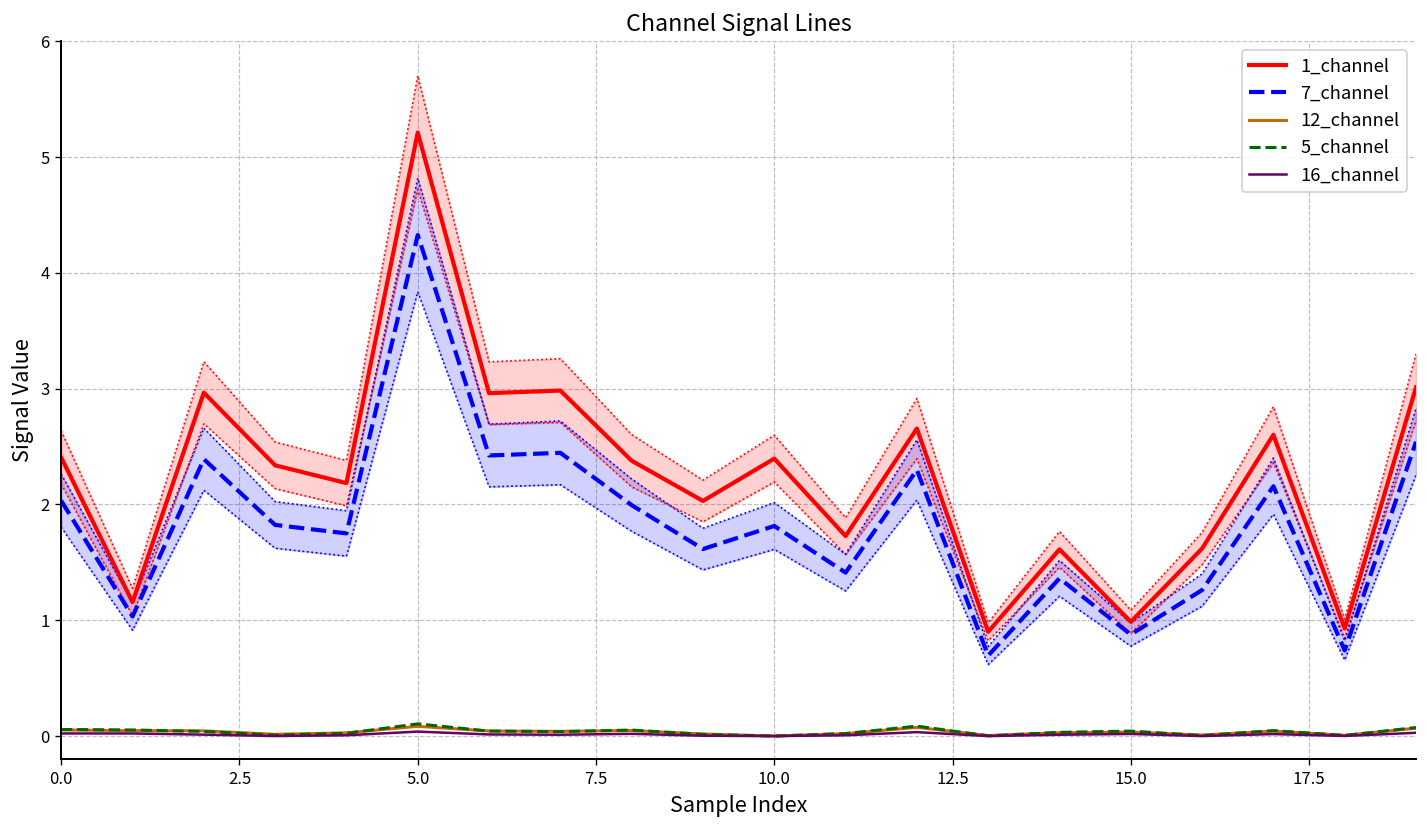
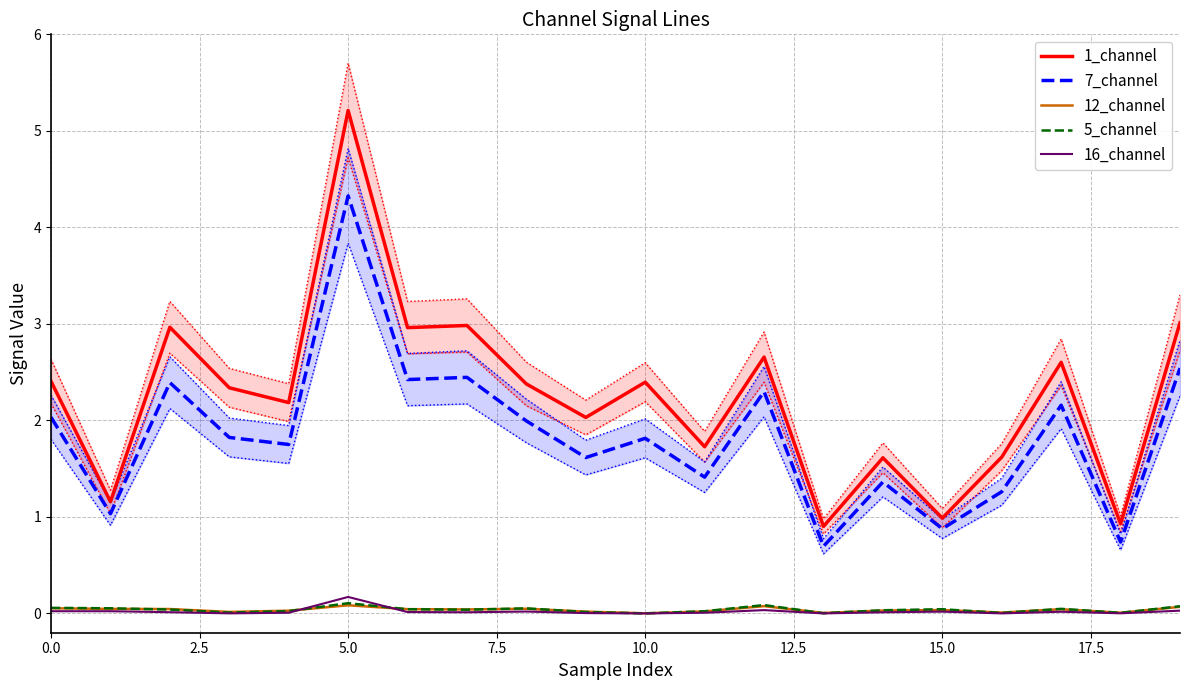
  {
    "16_channel": {
      "0.0": 0.0,
-     "5.0": 0.0
+     "5.0": 0.2
    }
  }
